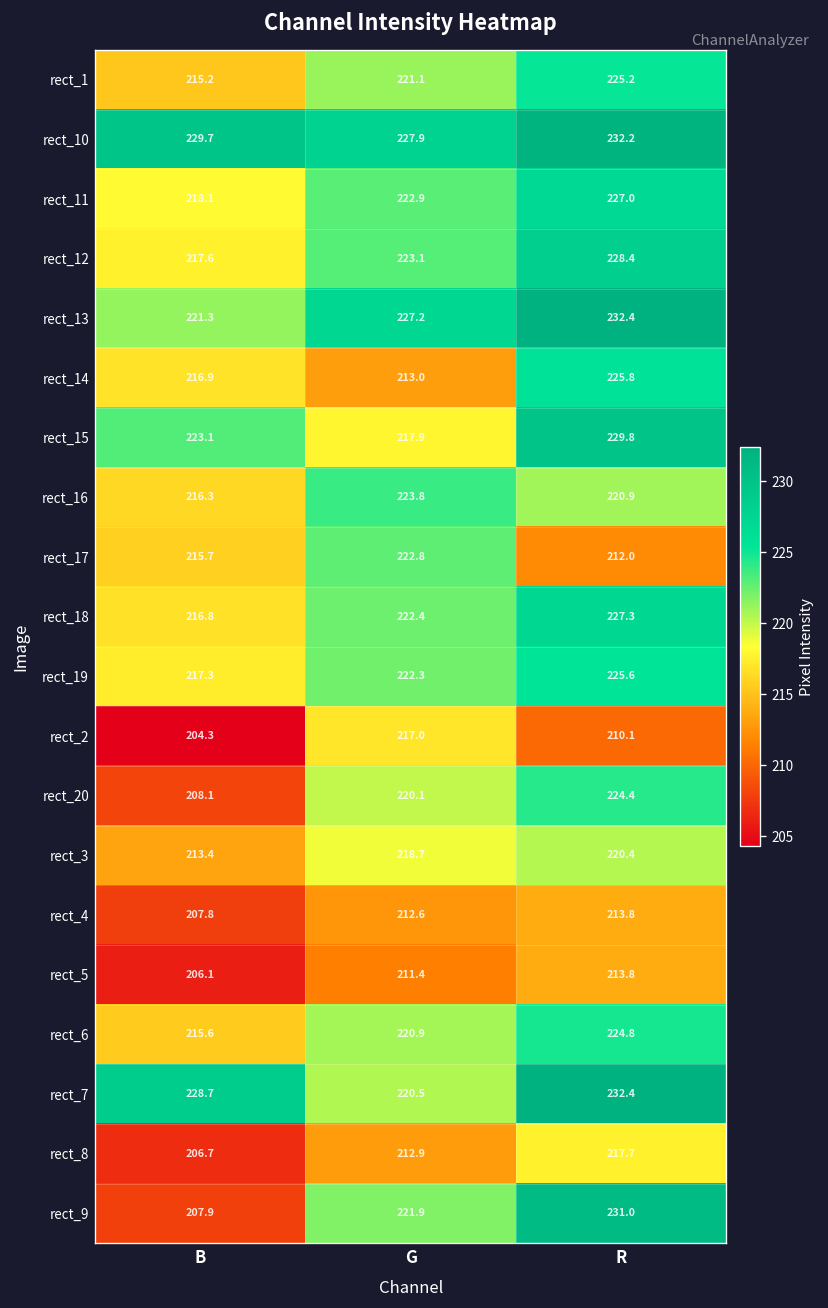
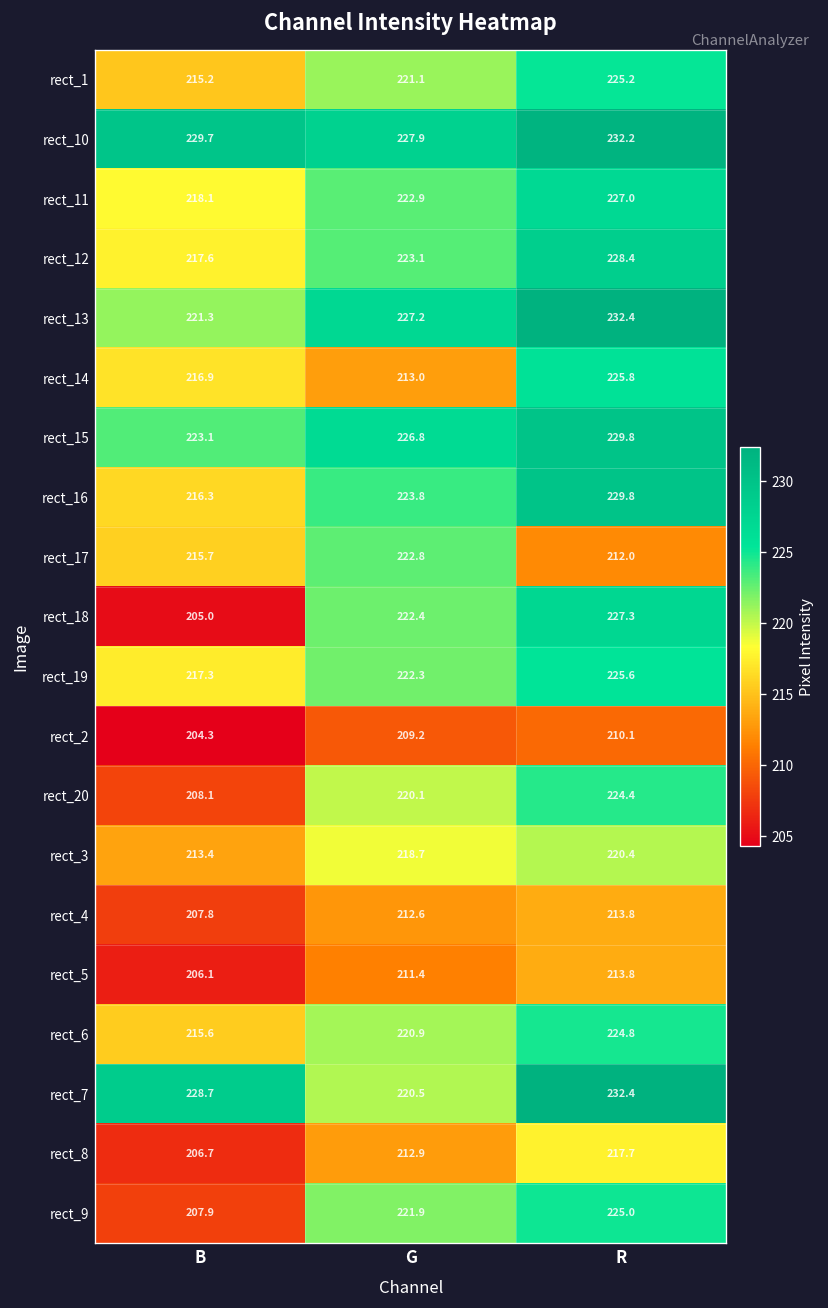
  {
    "rect_1": {
      "B": 215.2,
      "G": 221.1,
      "R": 225.2
    },
    "rect_10": {
      "B": 229.7,
      "G": 227.9,
      "R": 232.2
    },
    "rect_11": {
      "B": 218.1,
      "G": 222.9,
      "R": 227.0
    },
    "rect_12": {
      "B": 217.6,
      "G": 223.1,
      "R": 228.4
    },
    "rect_13": {
      "B": 221.3,
      "G": 227.2,
      "R": 232.4
    },
    "rect_14": {
      "B": 216.9,
      "G": 213.0,
      "R": 225.8
    },
    "rect_15": {
      "B": 223.1,
-     "G": 217.9,
+     "G": 226.8,
      "R": 229.8
    },
    "rect_16": {
      "B": 216.3,
      "G": 223.8,
-     "R": 220.9
+     "R": 229.8
    },
    "rect_17": {
      "B": 215.7,
      "G": 222.8,
      "R": 212.0
    },
    "rect_18": {
-     "B": 216.8,
+     "B": 205.0,
      "G": 222.4,
      "R": 227.3
    },
    "rect_19": {
      "B": 217.3,
      "G": 222.3,
      "R": 225.6
    },
    "rect_2": {
      "B": 204.3,
-     "G": 217.0,
+     "G": 209.2,
      "R": 210.1
    },
    "rect_20": {
      "B": 208.1,
      "G": 220.1,
      "R": 224.4
    },
    "rect_3": {
      "B": 213.4,
      "G": 218.7,
      "R": 220.4
    },
    "rect_4": {
      "B": 207.8,
      "G": 212.6,
      "R": 213.8
    },
    "rect_5": {
      "B": 206.1,
      "G": 211.4,
      "R": 213.8
    },
    "rect_6": {
      "B": 215.6,
      "G": 220.9,
      "R": 224.8
    },
    "rect_7": {
      "B": 228.7,
      "G": 220.5,
      "R": 232.4
    },
    "rect_8": {
      "B": 206.7,
      "G": 212.9,
      "R": 217.7
    },
    "rect_9": {
      "B": 207.9,
      "G": 221.9,
-     "R": 231.0
+     "R": 225.0
    }
  }
